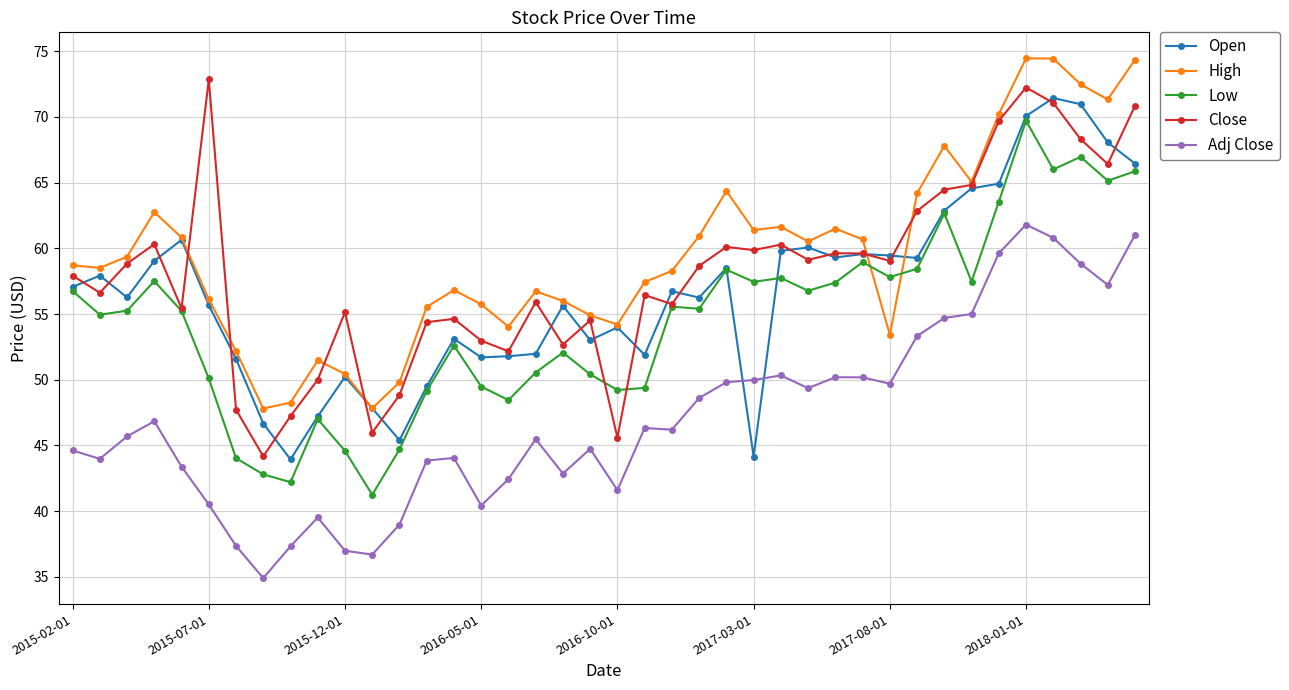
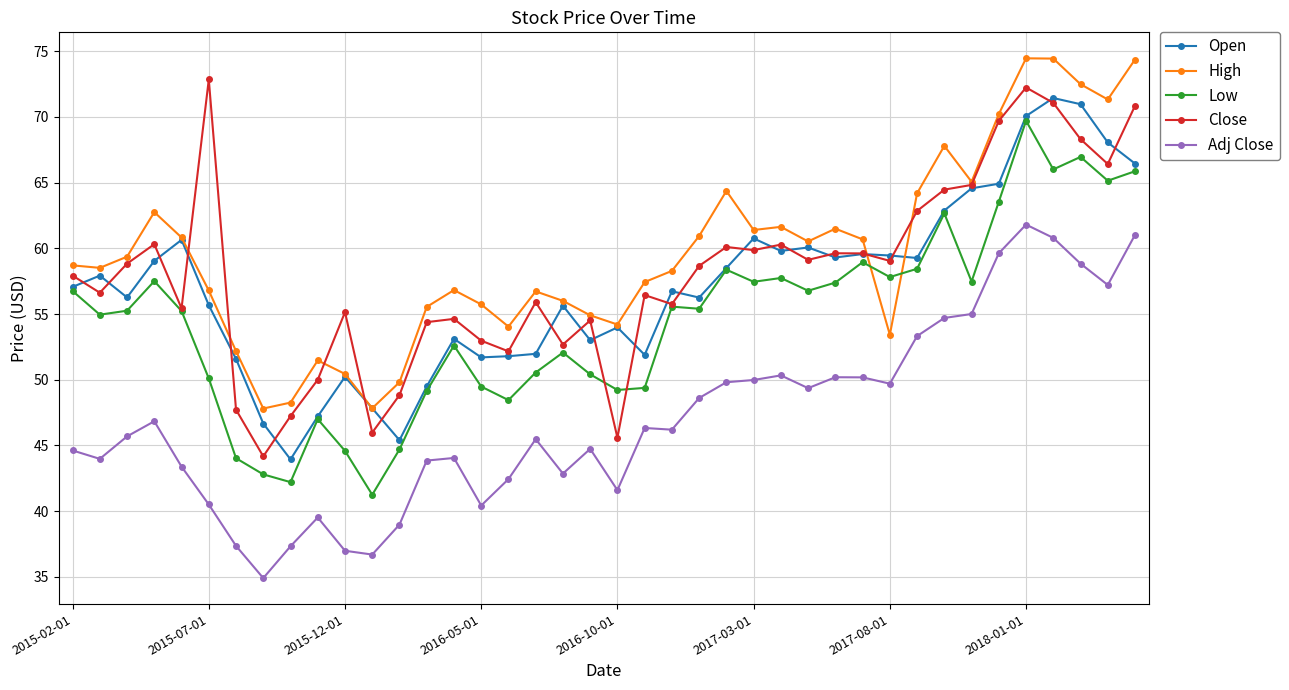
  {
    "Open": {
      "2015-02-01": 57.1,
      "2015-07-01": 55.7,
      "2015-12-01": 50.2,
      "2016-05-01": 51.7,
      "2016-10-01": 54.0,
-     "2017-03-01": 44.2,
+     "2017-03-01": 60.8,
      "2017-08-01": 59.5,
      "2018-01-01": 70.1
    },
    "High": {
      "2015-02-01": 58.7,
-     "2015-07-01": 56.1,
+     "2015-07-01": 56.8,
      "2015-12-01": 50.4,
      "2016-05-01": 55.7,
      "2016-10-01": 54.2,
      "2017-03-01": 61.4,
      "2017-08-01": 53.4,
      "2018-01-01": 74.5
    },
    "Low": {
      "2015-02-01": 56.8,
      "2015-07-01": 50.1,
      "2015-12-01": 44.6,
      "2016-05-01": 49.5,
      "2016-10-01": 49.2,
      "2017-03-01": 57.5,
      "2017-08-01": 57.8,
      "2018-01-01": 69.7
    },
    "Close": {
      "2015-02-01": 57.9,
      "2015-07-01": 72.8,
      "2015-12-01": 55.1,
      "2016-05-01": 53.0,
      "2016-10-01": 45.6,
      "2017-03-01": 59.9,
      "2017-08-01": 59.0,
      "2018-01-01": 72.2
    },
    "Adj Close": {
      "2015-02-01": 44.6,
      "2015-07-01": 40.5,
      "2015-12-01": 37.0,
      "2016-05-01": 40.4,
      "2016-10-01": 41.6,
      "2017-03-01": 50.0,
      "2017-08-01": 49.7,
      "2018-01-01": 61.8
    }
  }
